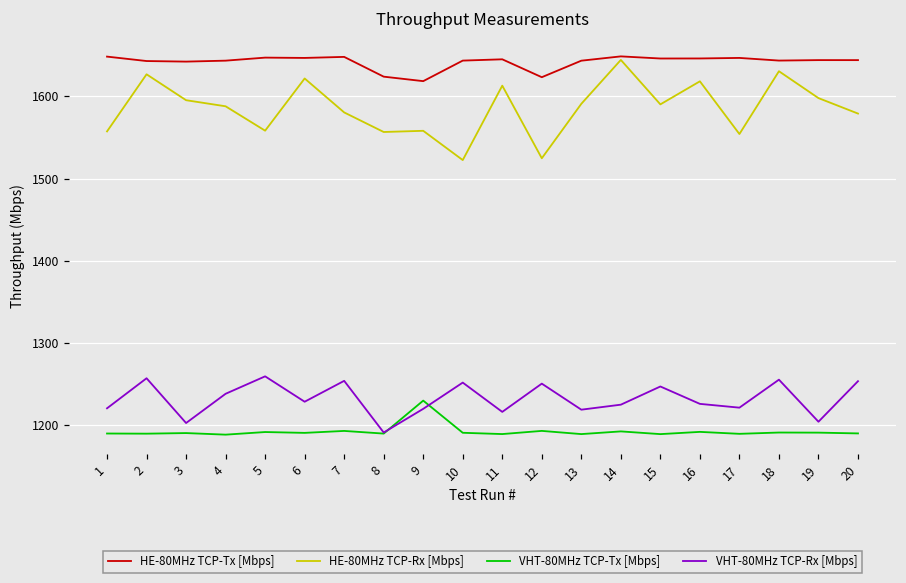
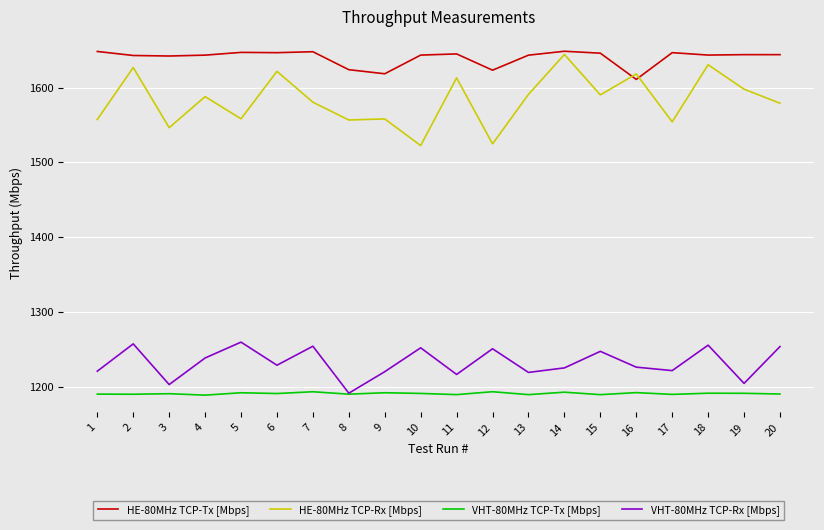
  {
    "HE-80MHz TCP-Tx [Mbps]": {
      "1": 1650,
      "2": 1640,
      "3": 1640,
      "4": 1640,
      "5": 1650,
      "6": 1650,
      "7": 1650,
      "8": 1620,
      "9": 1620,
      "10": 1640,
      "11": 1650,
      "12": 1620,
      "13": 1640,
      "14": 1650,
      "15": 1650,
-     "16": 1650,
+     "16": 1610,
      "17": 1650,
      "18": 1640,
      "19": 1640,
      "20": 1640
    },
    "HE-80MHz TCP-Rx [Mbps]": {
      "1": 1560,
      "2": 1630,
-     "3": 1600,
+     "3": 1550,
      "4": 1590,
      "5": 1560,
      "6": 1620,
      "7": 1580,
      "8": 1560,
      "9": 1560,
      "10": 1520,
      "11": 1610,
      "12": 1520,
      "13": 1590,
      "14": 1640,
      "15": 1590,
      "16": 1620,
      "17": 1550,
      "18": 1630,
      "19": 1600,
      "20": 1580
    },
    "VHT-80MHz TCP-Tx [Mbps]": {
      "1": 1190,
      "2": 1190,
      "3": 1190,
      "4": 1190,
      "5": 1190,
      "6": 1190,
      "7": 1190,
-     "9": 1230,
+     "9": 1190,
      "10": 1190,
      "11": 1190,
      "12": 1190,
      "13": 1190,
      "14": 1190,
      "15": 1190,
      "16": 1190,
      "17": 1190,
      "18": 1190,
      "19": 1190,
      "20": 1190
    },
    "VHT-80MHz TCP-Rx [Mbps]": {
      "1": 1220,
      "2": 1260,
      "3": 1200,
      "4": 1240,
      "5": 1260,
      "6": 1230,
      "7": 1250,
      "9": 1220,
      "10": 1250,
      "11": 1220,
      "12": 1250,
      "13": 1220,
      "14": 1230,
      "15": 1250,
      "16": 1230,
      "17": 1220,
      "18": 1260,
      "19": 1200,
      "20": 1250
    }
  }
